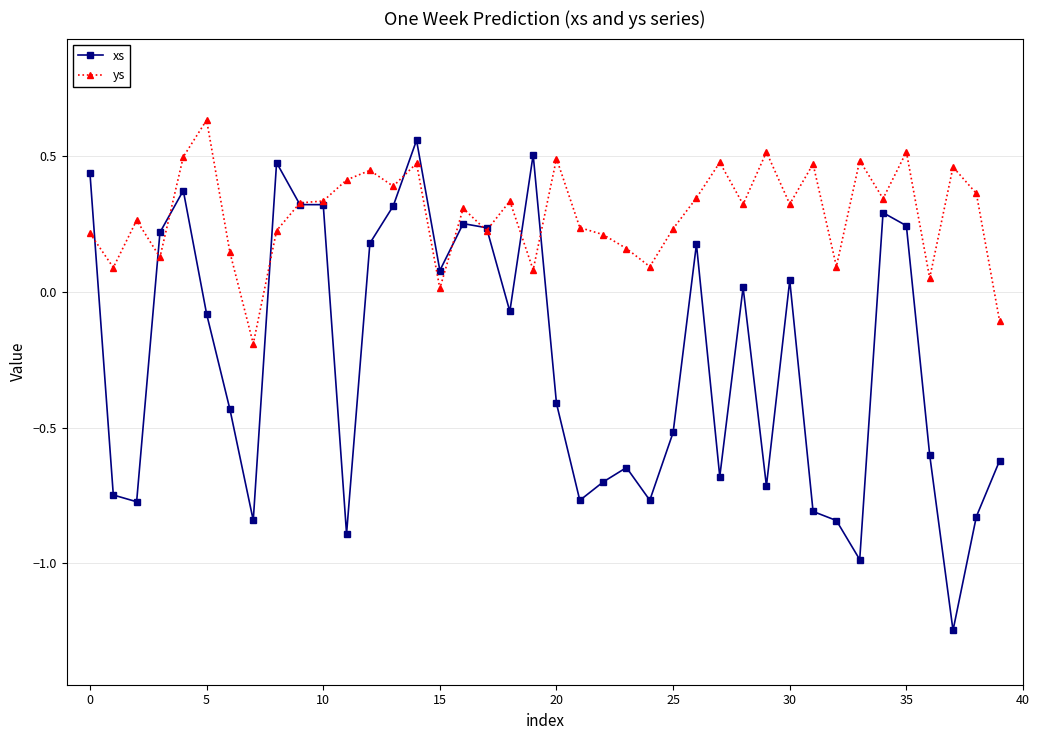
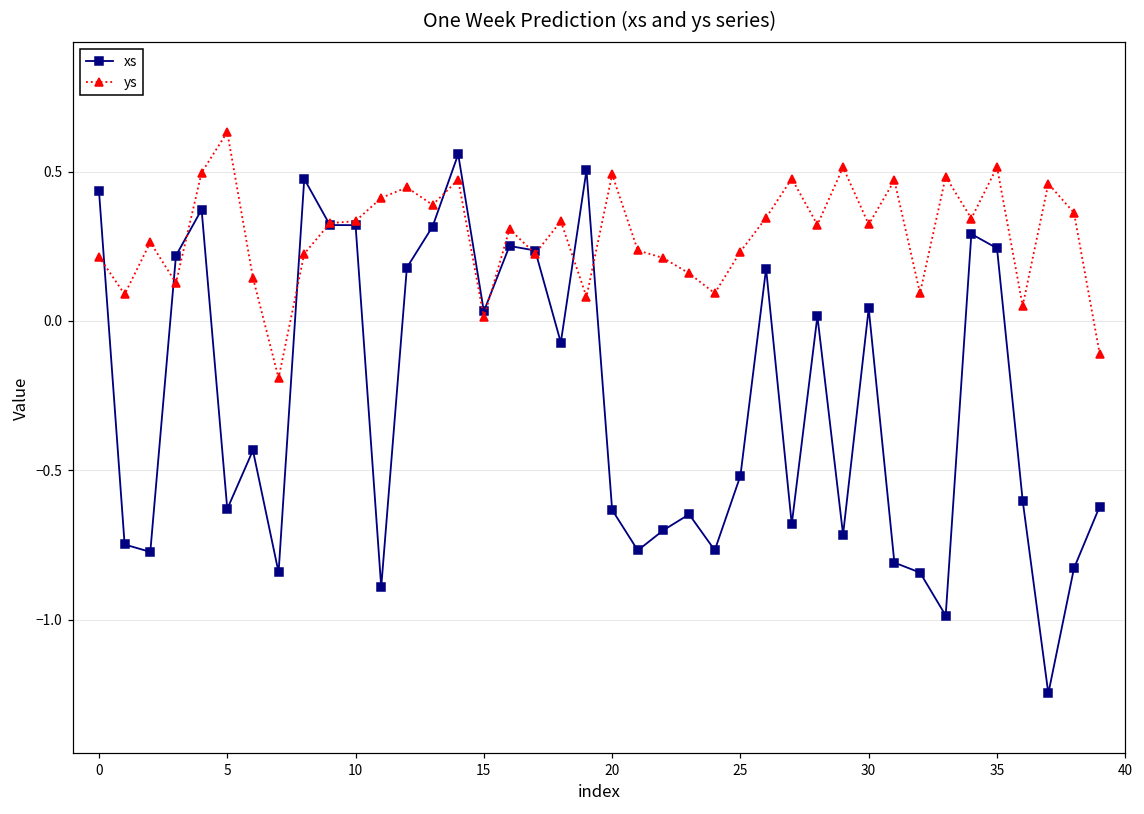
  {
    "xs": {
      "0": 0.44,
-     "5": -0.08,
+     "5": -0.63,
      "10": 0.32,
-     "15": 0.08,
-     "20": -0.41,
+     "15": 0.03,
+     "20": -0.63,
      "25": -0.52,
      "30": 0.04,
      "35": 0.24
    },
    "ys": {
      "0": 0.22,
      "5": 0.63,
      "10": 0.33,
      "15": 0.01,
      "20": 0.49,
      "25": 0.23,
      "30": 0.32,
      "35": 0.51
    }
  }
